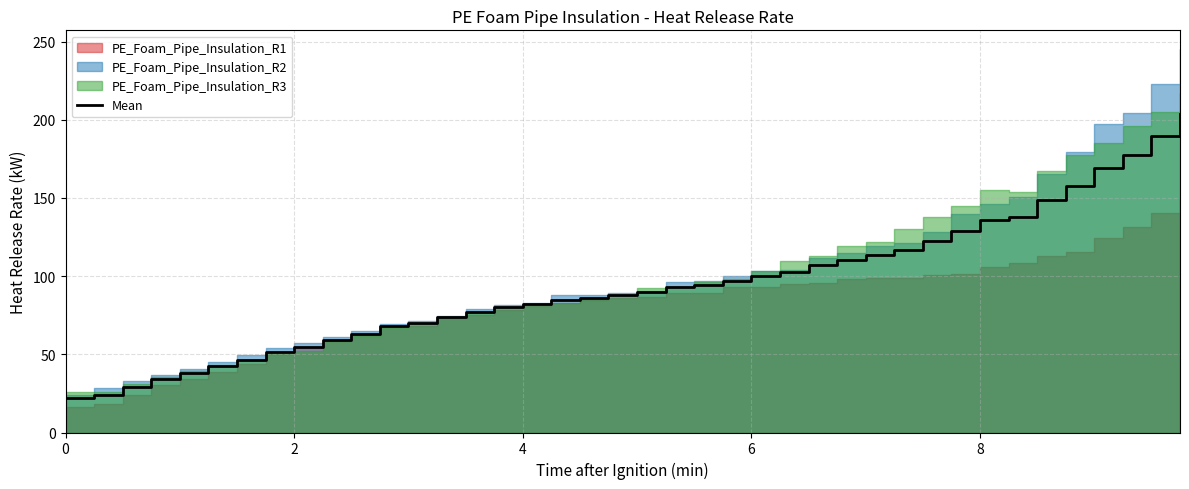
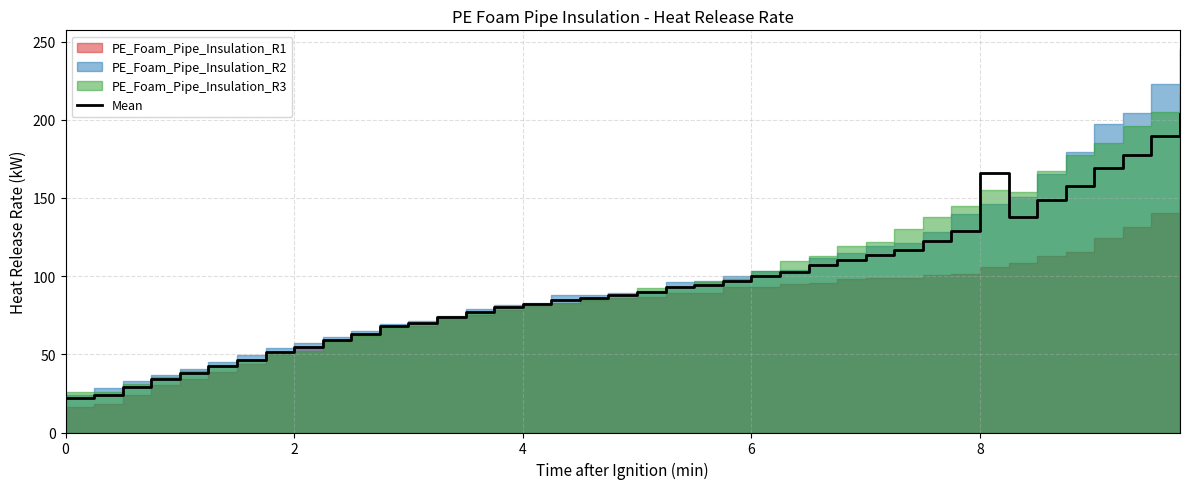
  {
    "Mean": {
      "0": 22,
-     "8": 136
+     "8": 166
    }
  }
